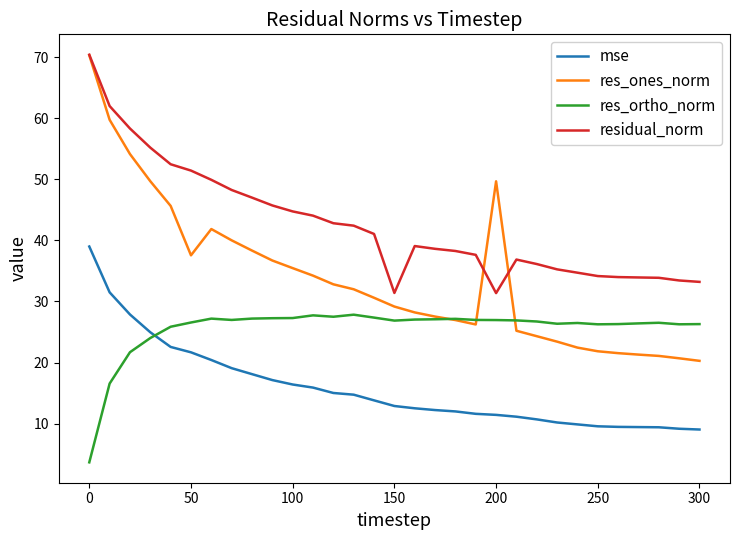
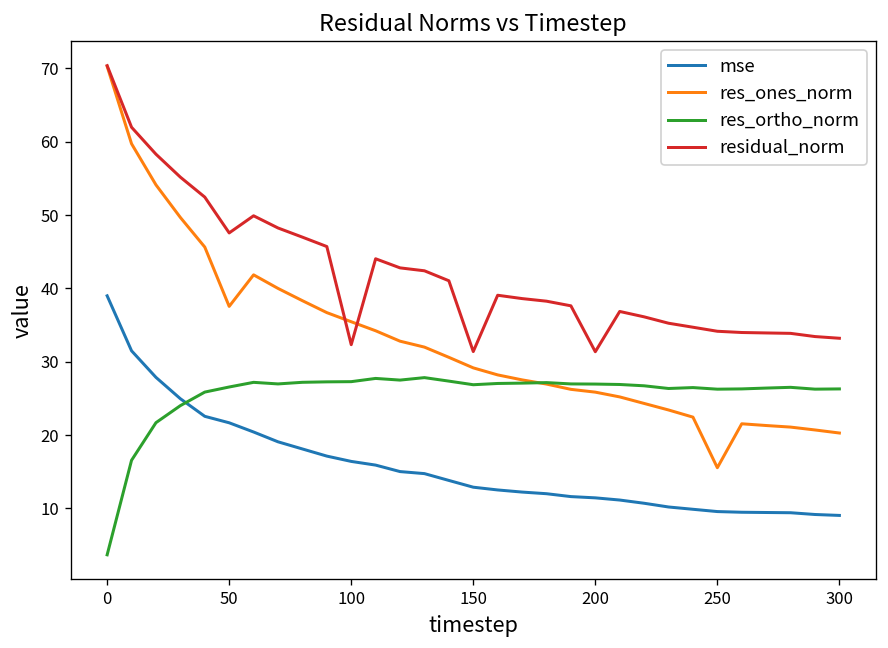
  {
    "mse": {
      "0": 39,
      "50": 22,
      "100": 16,
      "150": 13,
      "200": 11,
      "250": 10,
      "300": 9
    },
    "res_ones_norm": {
      "50": 38,
      "100": 35,
      "150": 29,
-     "200": 50,
-     "250": 22,
+     "200": 26,
+     "250": 16,
      "300": 20
    },
    "res_ortho_norm": {
      "0": 4,
      "50": 27,
      "100": 27,
      "150": 27,
      "200": 27,
      "250": 26,
      "300": 26
    },
    "residual_norm": {
-     "50": 51,
-     "100": 45,
+     "50": 48,
+     "100": 32,
      "150": 31,
      "200": 31,
      "250": 34,
      "300": 33
    }
  }
